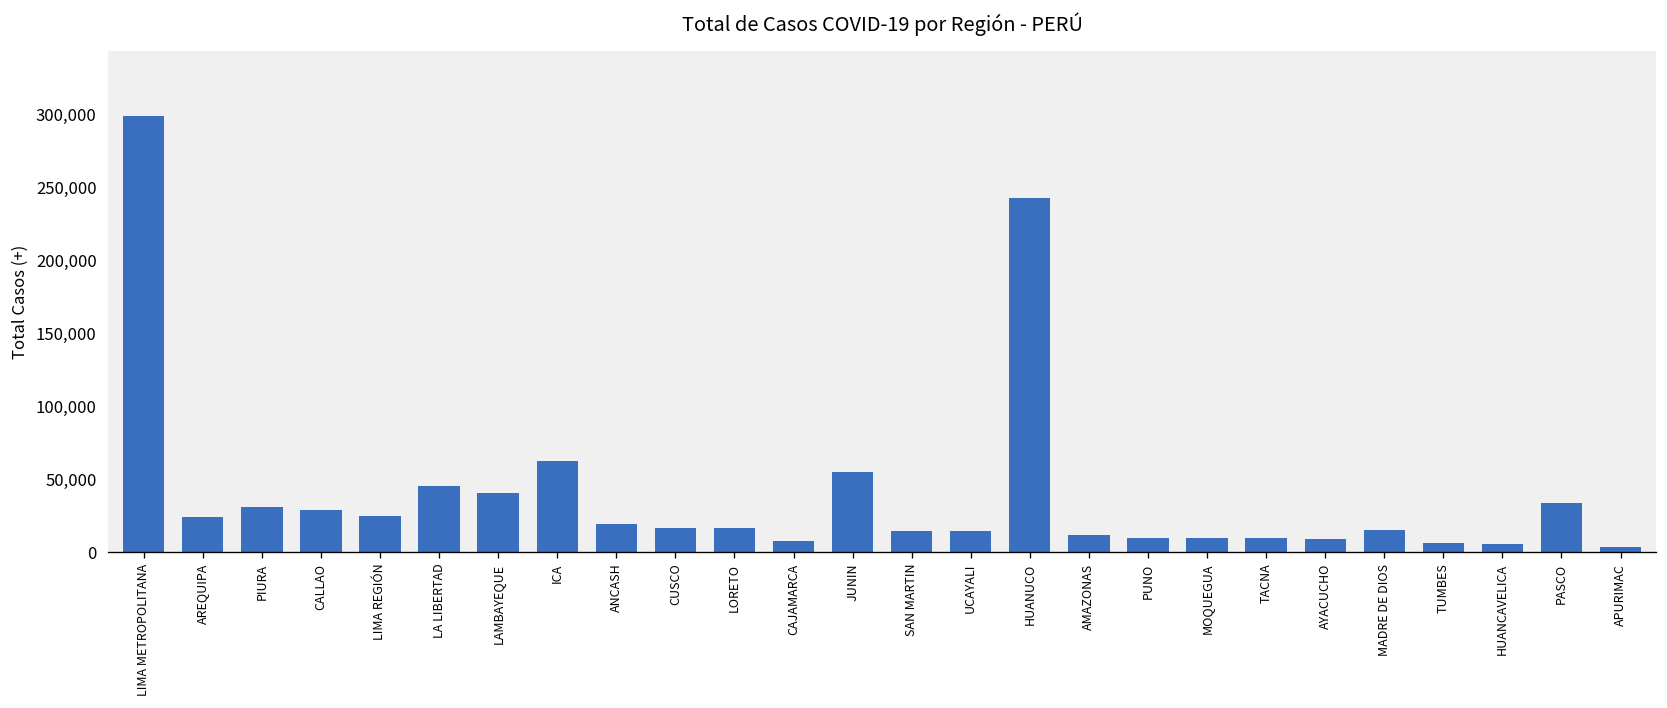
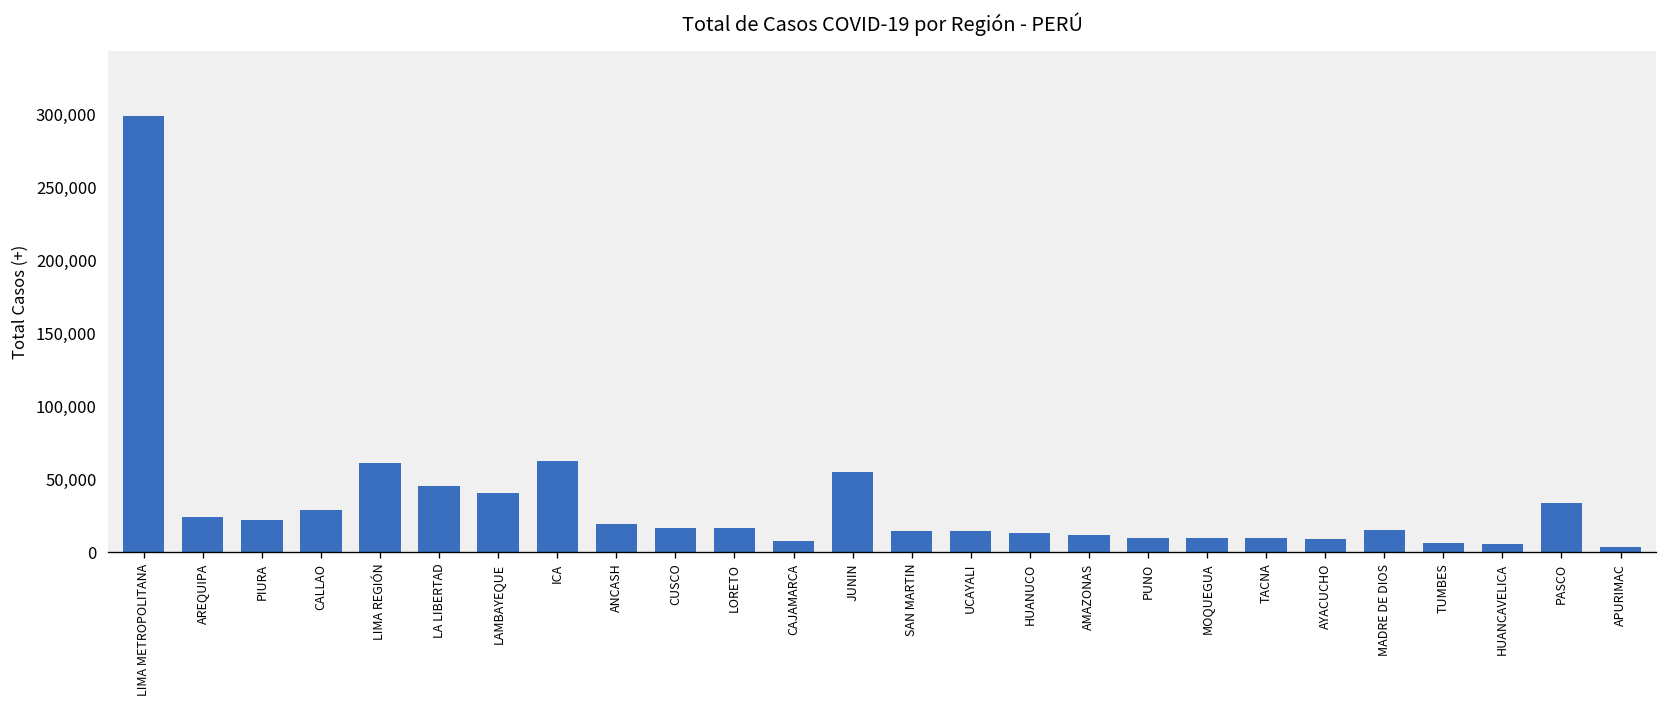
  {
    "LIMA METROPOLITANA": "299,000",
    "AREQUIPA": "24,000",
-   "PIURA": "31,000",
+   "PIURA": "22,000",
    "CALLAO": "29,000",
-   "LIMA REGIÓN": "25,000",
+   "LIMA REGIÓN": "61,000",
    "LA LIBERTAD": "45,000",
    "LAMBAYEQUE": "40,000",
    "ICA": "63,000",
    "ANCASH": "19,000",
    "CUSCO": "17,000",
    "LORETO": "16,000",
    "CAJAMARCA": "8,000",
    "JUNIN": "55,000",
    "SAN MARTIN": "15,000",
    "UCAYALI": "14,000",
-   "HUANUCO": "243,000",
+   "HUANUCO": "13,000",
    "AMAZONAS": "12,000",
    "PUNO": "10,000",
    "MOQUEGUA": "10,000",
    "TACNA": "10,000",
    "AYACUCHO": "9,000",
    "MADRE DE DIOS": "15,000",
    "TUMBES": "6,000",
    "HUANCAVELICA": "5,000",
    "PASCO": "33,000",
    "APURIMAC": "3,000"
  }
